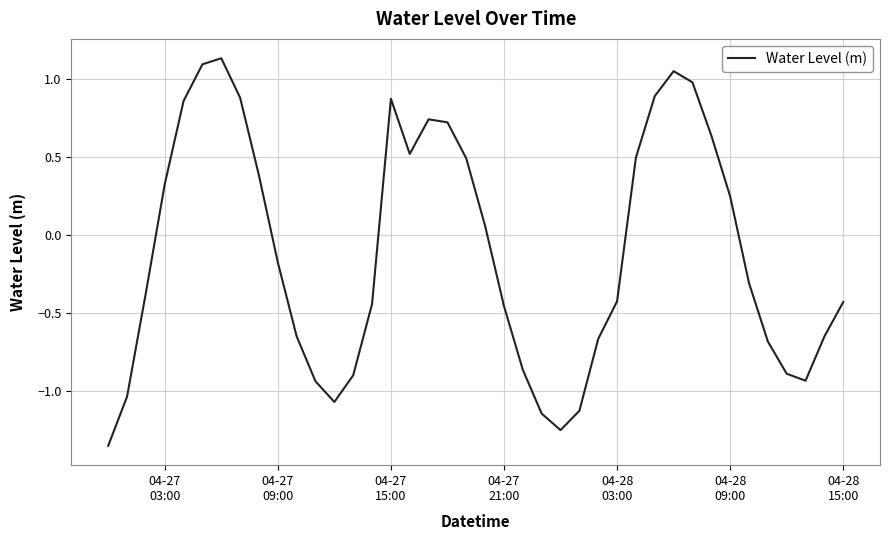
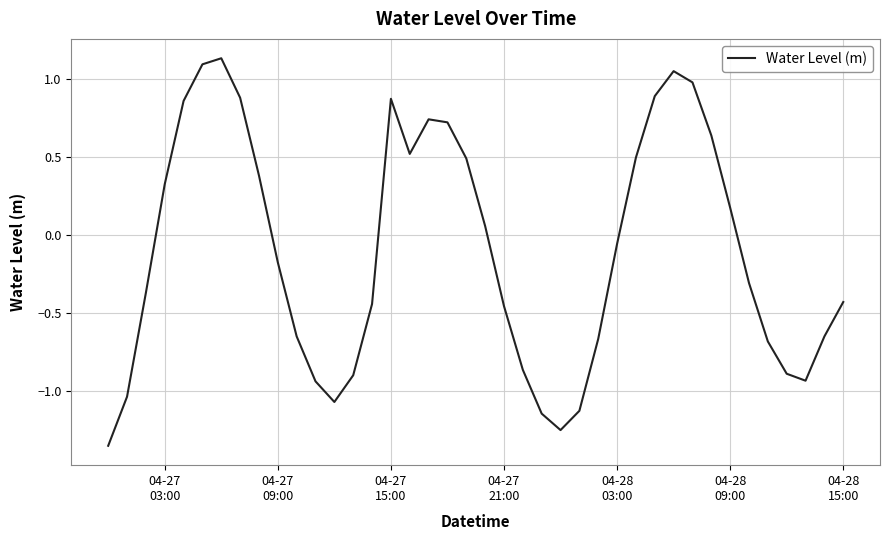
  {
    "04-27 03:00": 0.33,
    "04-27 09:00": -0.18,
    "04-27 15:00": 0.87,
    "04-27 21:00": -0.46,
-   "04-28 03:00": -0.43,
-   "04-28 09:00": 0.25,
+   "04-28 03:00": -0.06,
+   "04-28 09:00": 0.17,
    "04-28 15:00": -0.43
  }
